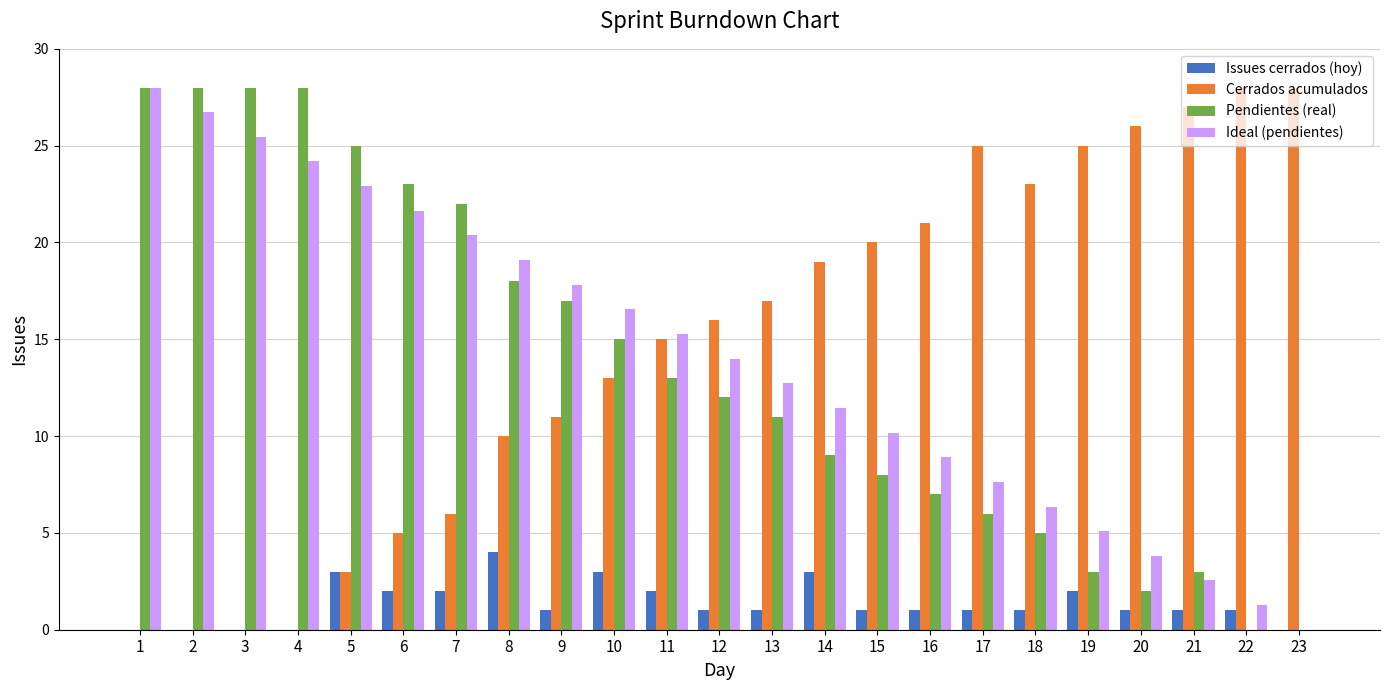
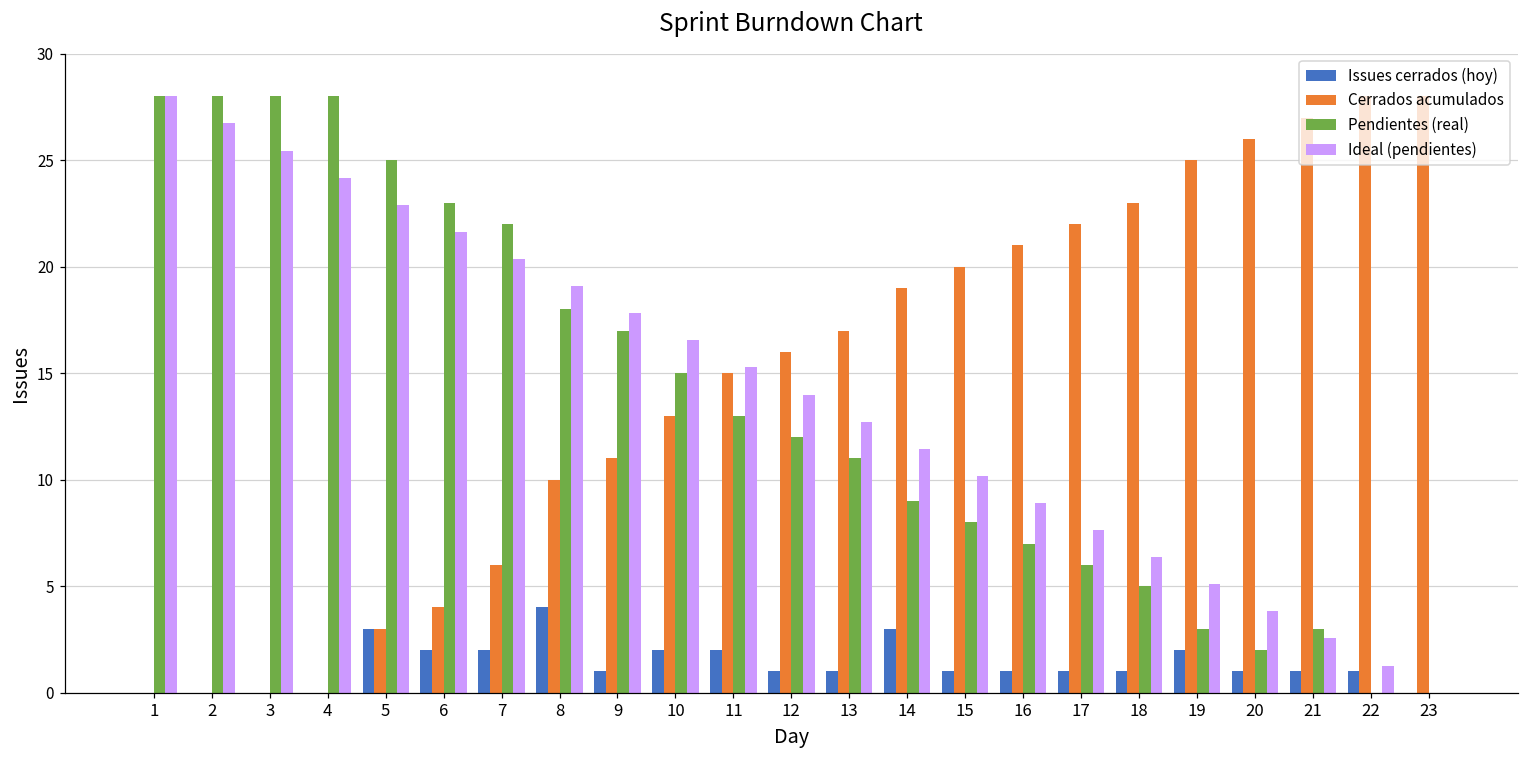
  {
    "Issues cerrados (hoy)": {
      "1": 0,
      "2": 0,
      "3": 0,
      "4": 0,
      "5": 3,
      "6": 2,
      "7": 2,
      "8": 4,
      "9": 1,
-     "10": 3,
+     "10": 2,
      "11": 2,
      "12": 1,
      "13": 1,
      "14": 3,
      "15": 1,
      "16": 1,
      "17": 1,
      "18": 1,
      "19": 2,
      "20": 1,
      "21": 1,
      "22": 1,
      "23": 0
    },
    "Cerrados acumulados": {
      "1": 0,
      "2": 0,
      "3": 0,
      "4": 0,
      "5": 3,
-     "6": 5,
+     "6": 4,
      "7": 6,
      "8": 10,
      "9": 11,
      "10": 13,
      "11": 15,
      "12": 16,
      "13": 17,
      "14": 19,
      "15": 20,
      "16": 21,
-     "17": 25,
+     "17": 22,
      "18": 23,
      "19": 25,
      "20": 26
    },
    "Pendientes (real)": {
      "1": 28,
      "2": 28,
      "3": 28,
      "4": 28,
      "5": 25,
      "6": 23,
      "7": 22,
      "8": 18,
      "9": 17,
      "10": 15,
      "11": 13,
      "12": 12,
      "13": 11,
      "14": 9,
      "15": 8,
      "16": 7,
      "17": 6,
      "18": 5,
      "19": 3,
      "20": 2,
      "21": 3,
      "22": 0,
      "23": 0
    },
    "Ideal (pendientes)": {
      "1": 28,
      "2": 26.7,
      "3": 25.5,
      "4": 24.2,
      "5": 23,
      "6": 21.6,
      "7": 20.4,
      "8": 19,
      "9": 17.8,
      "10": 16.5,
      "11": 15.3,
      "12": 14,
      "13": 12.7,
      "14": 11.5,
      "15": 10.2,
      "16": 9,
      "17": 7.6,
      "18": 6.4,
      "19": 5,
      "20": 3.8,
      "21": 2.5,
      "22": 1.3,
      "23": 0
    }
  }
